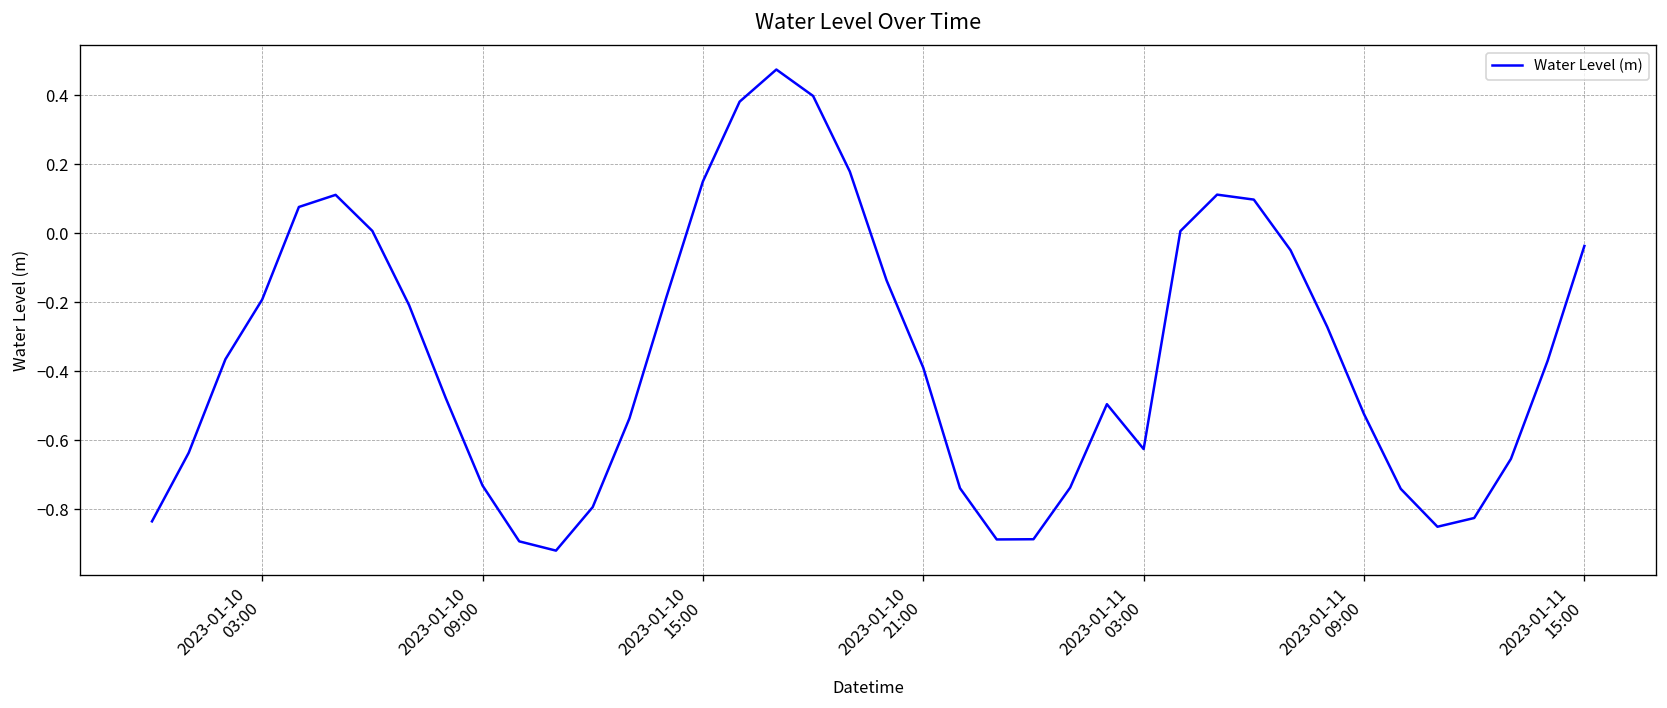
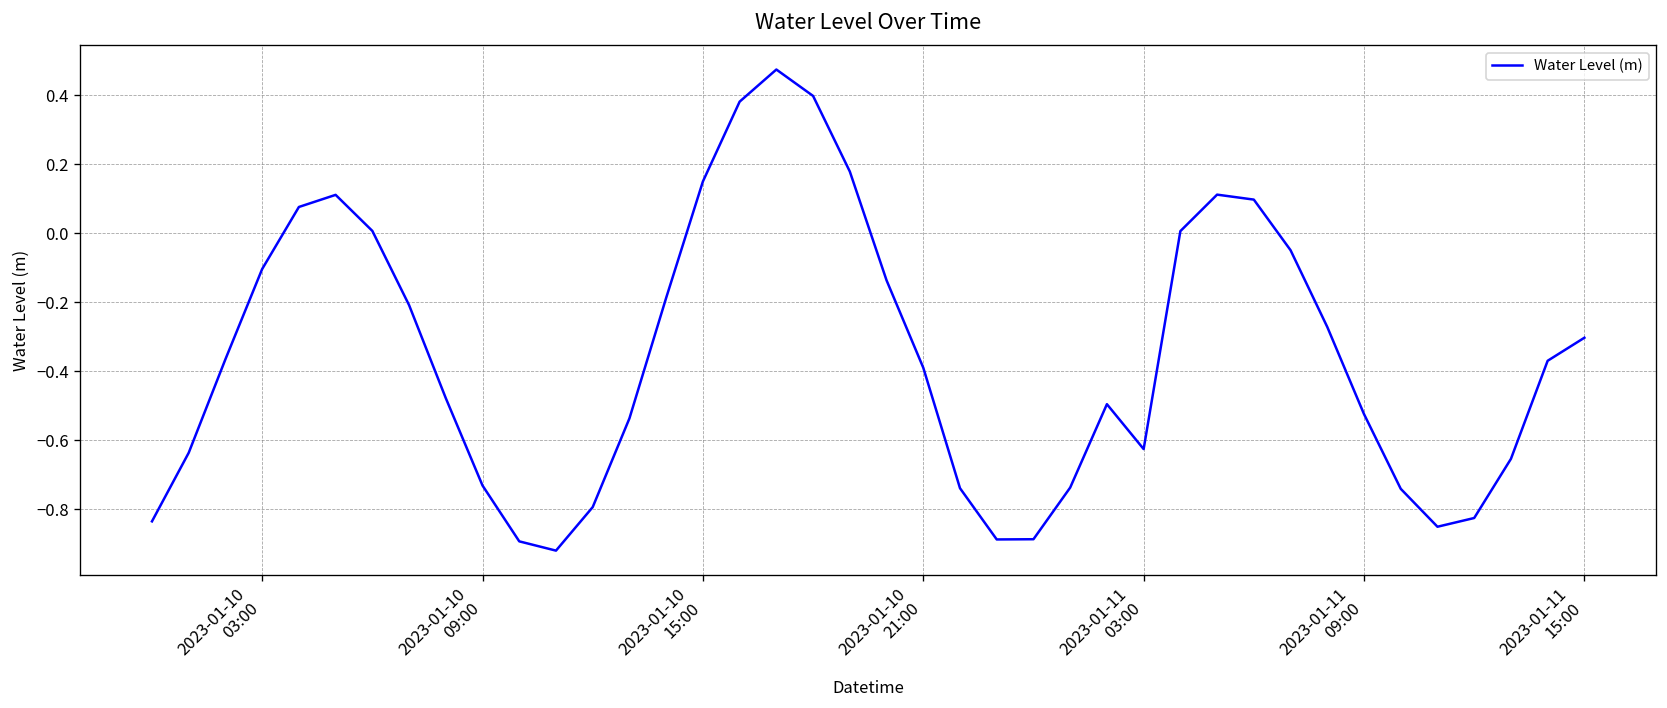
  {
-   "2023-01-10 03:00": -0.19,
+   "2023-01-10 03:00": -0.10,
    "2023-01-10 09:00": -0.73,
    "2023-01-10 15:00": 0.15,
    "2023-01-10 21:00": -0.39,
    "2023-01-11 03:00": -0.63,
    "2023-01-11 09:00": -0.52,
-   "2023-01-11 15:00": -0.04
+   "2023-01-11 15:00": -0.30
  }
